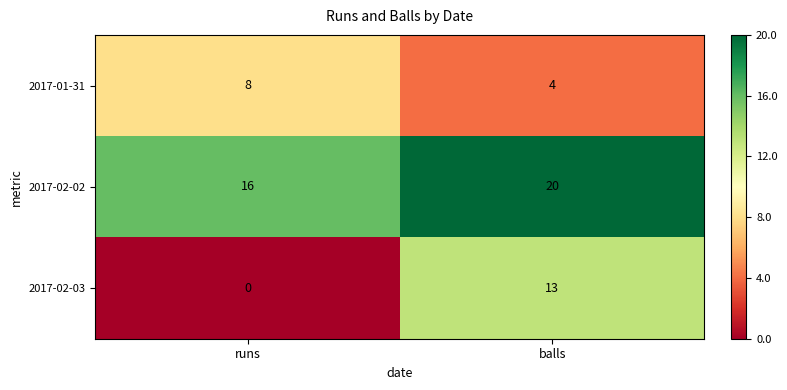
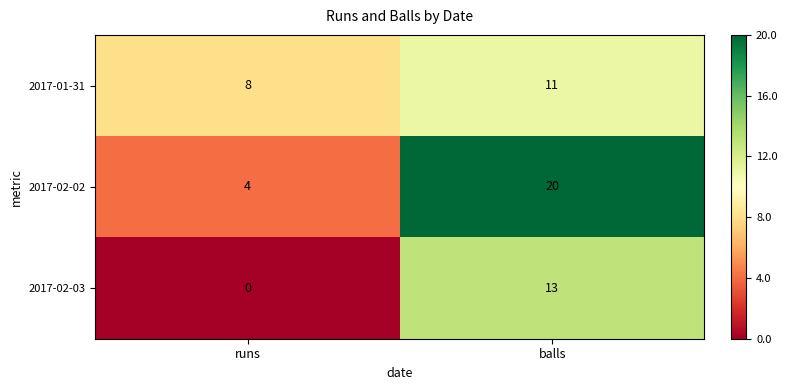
  {
    "2017-01-31": {
      "runs": 8,
-     "balls": 4
+     "balls": 11
    },
    "2017-02-02": {
-     "runs": 16,
+     "runs": 4,
      "balls": 20
    },
    "2017-02-03": {
      "runs": 0,
      "balls": 13
    }
  }
